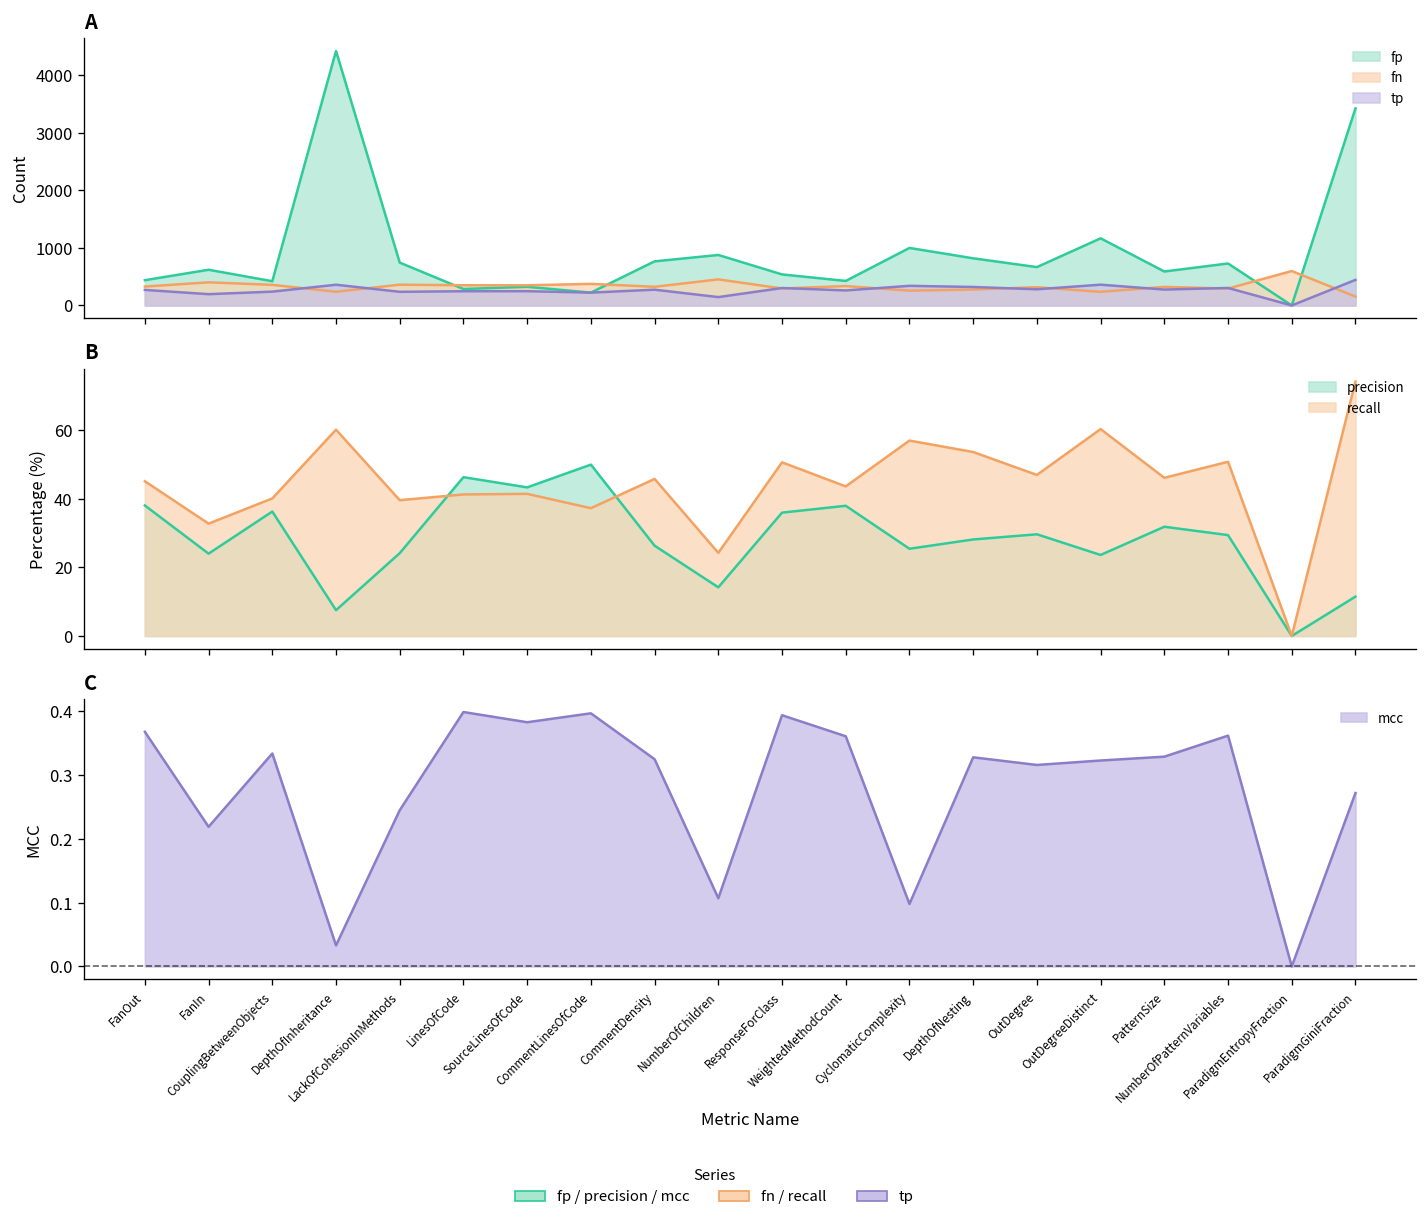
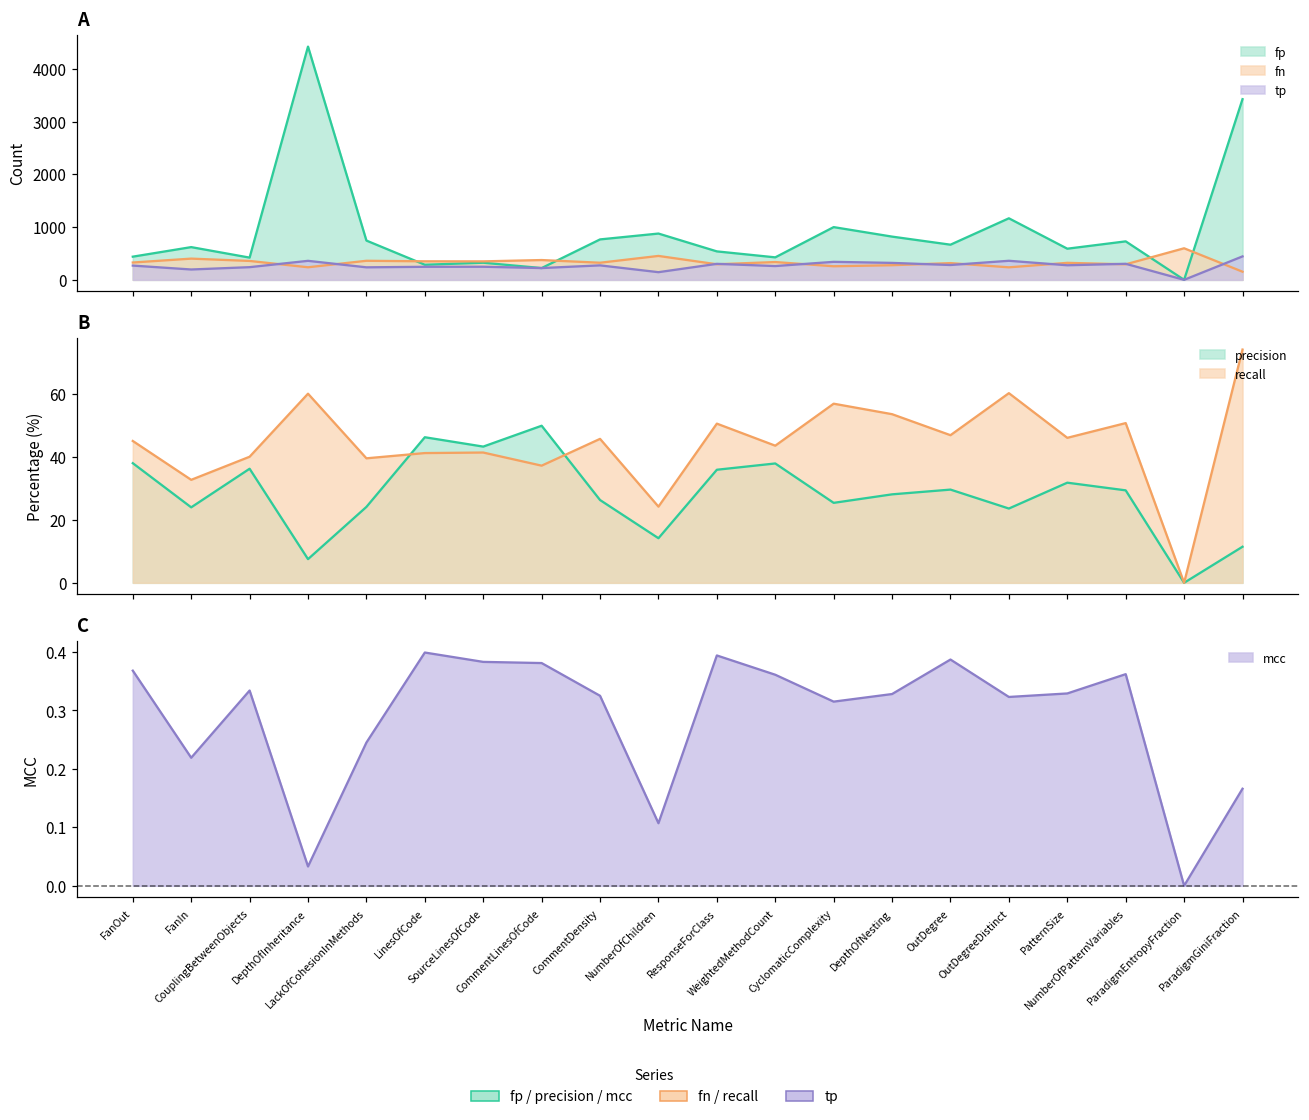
  {
    "C": {
      "FanOut": 0.37,
      "FanIn": 0.22,
      "CouplingBetweenObjects": 0.33,
      "DepthOfInheritance": 0.03,
      "LackOfCohesionInMethods": 0.25,
      "LinesOfCode": 0.40,
      "SourceLinesOfCode": 0.38,
-     "CommentLinesOfCode": 0.40,
+     "CommentLinesOfCode": 0.38,
      "CommentDensity": 0.33,
      "NumberOfChildren": 0.11,
      "ResponseForClass": 0.39,
      "WeightedMethodCount": 0.36,
-     "CyclomaticComplexity": 0.10,
+     "CyclomaticComplexity": 0.32,
      "DepthOfNesting": 0.33,
-     "OutDegree": 0.32,
+     "OutDegree": 0.39,
      "OutDegreeDistinct": 0.32,
      "PatternSize": 0.33,
      "NumberOfPatternVariables": 0.36,
      "ParadigmEntropyFraction": 0.00,
-     "ParadigmGiniFraction": 0.27
+     "ParadigmGiniFraction": 0.17
    }
  }
